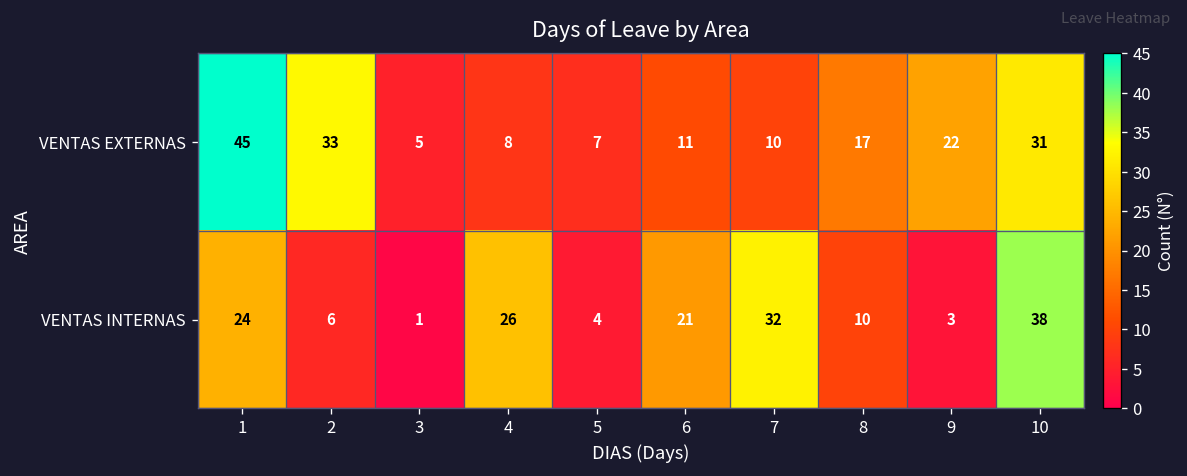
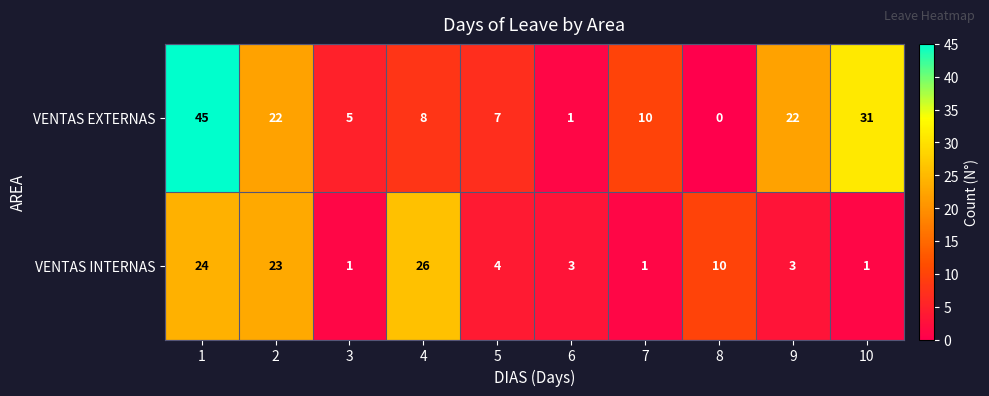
  {
    "VENTAS EXTERNAS": {
      "1": 45,
-     "2": 33,
+     "2": 22,
      "3": 5,
      "4": 8,
      "5": 7,
-     "6": 11,
+     "6": 1,
      "7": 10,
-     "8": 17,
+     "8": 0,
      "9": 22,
      "10": 31
    },
    "VENTAS INTERNAS": {
      "1": 24,
-     "2": 6,
+     "2": 23,
      "3": 1,
      "4": 26,
      "5": 4,
-     "6": 21,
-     "7": 32,
+     "6": 3,
+     "7": 1,
      "8": 10,
      "9": 3,
-     "10": 38
+     "10": 1
    }
  }
